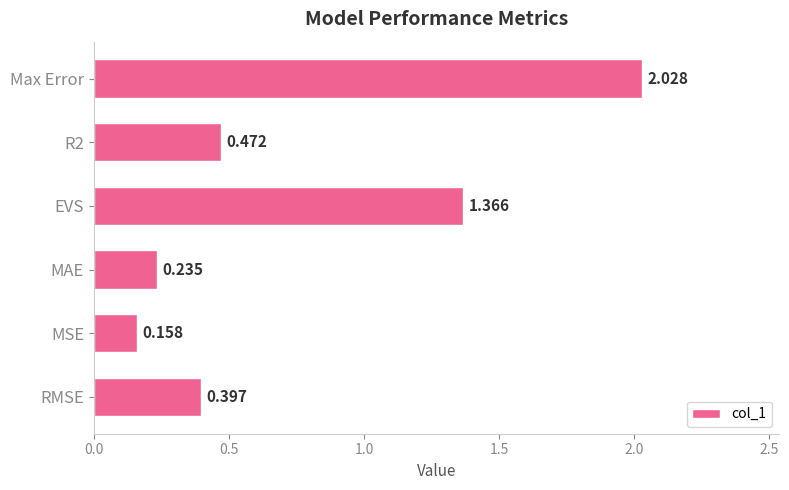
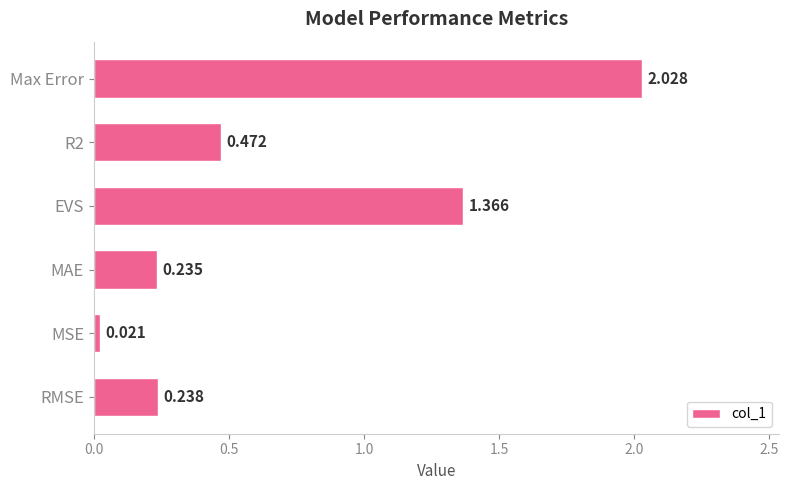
  {
    "Max Error": 2.028,
    "R2": 0.472,
    "EVS": 1.366,
    "MAE": 0.235,
-   "MSE": 0.158,
-   "RMSE": 0.397
+   "MSE": 0.021,
+   "RMSE": 0.238
  }
